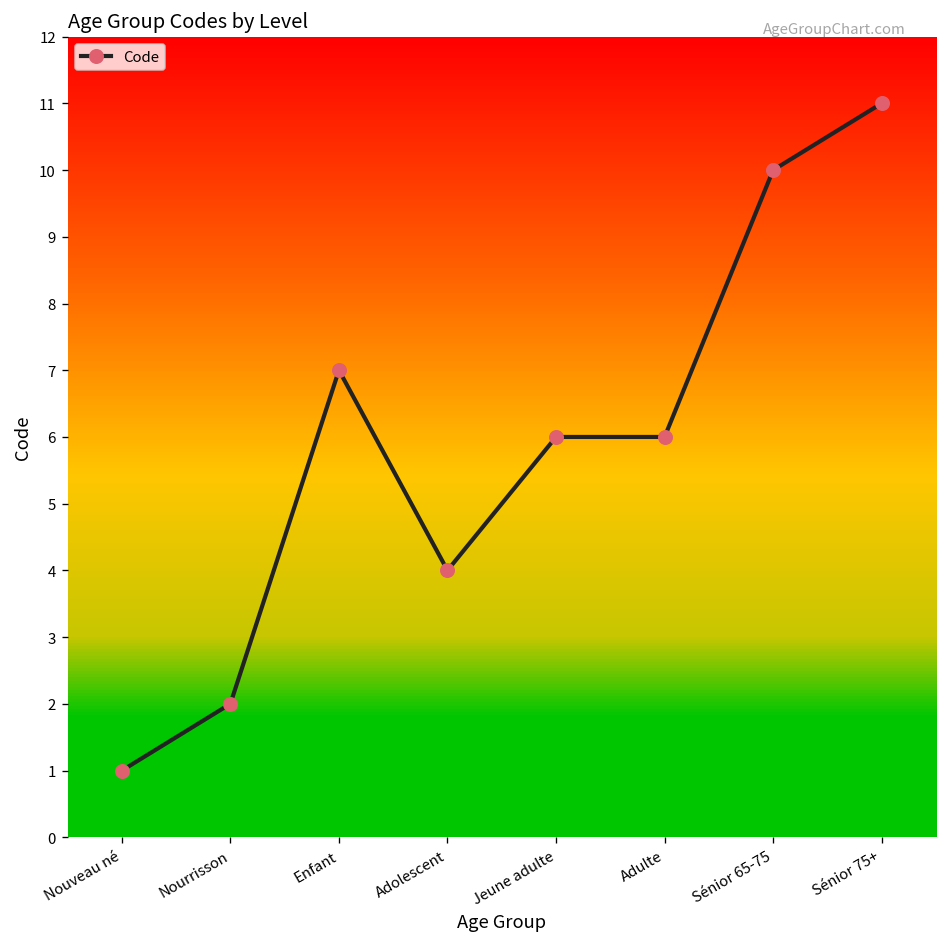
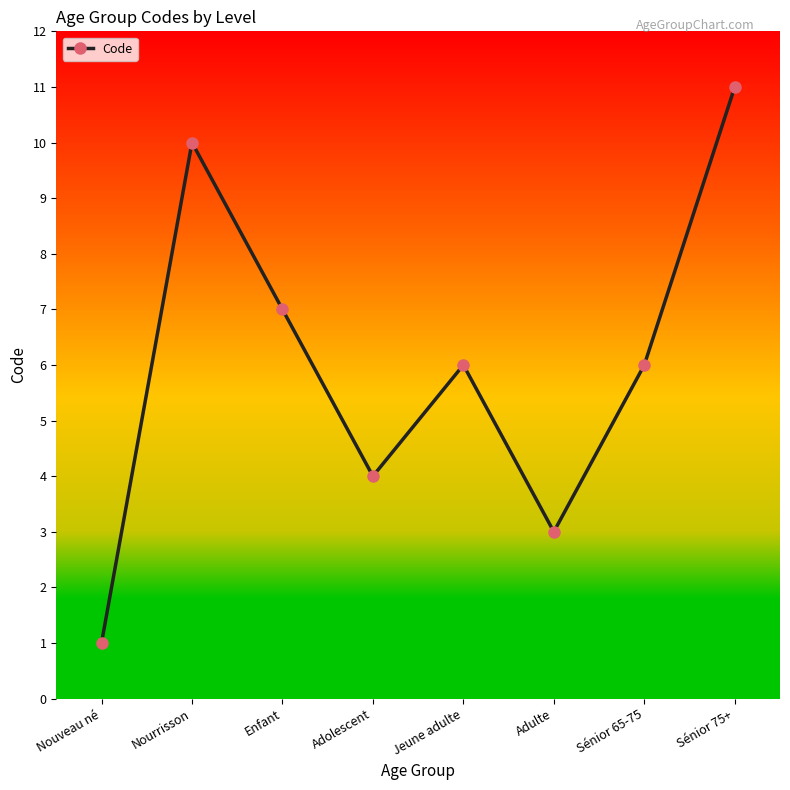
  {
    "Nouveau né": 1,
-   "Nourrisson": 2,
+   "Nourrisson": 10,
    "Enfant": 7,
    "Adolescent": 4,
    "Jeune adulte": 6,
-   "Adulte": 6,
-   "Sénior 65-75": 10,
+   "Adulte": 3,
+   "Sénior 65-75": 6,
    "Sénior 75+": 11
  }
